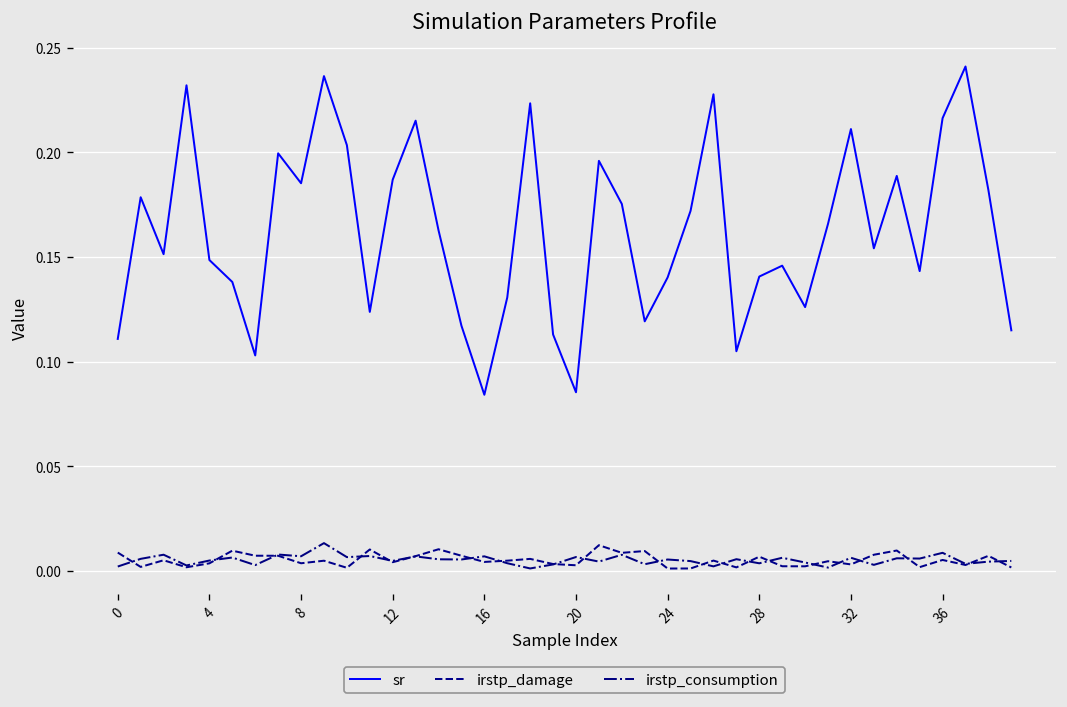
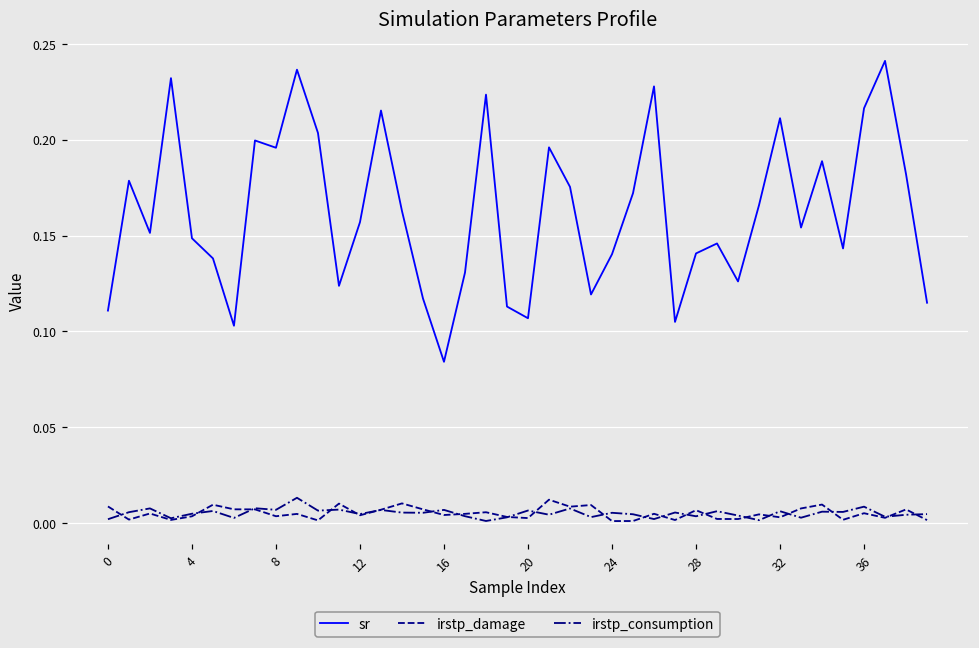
  {
    "sr": {
      "0": 0.111,
      "4": 0.149,
-     "8": 0.185,
-     "12": 0.187,
+     "8": 0.196,
+     "12": 0.157,
      "16": 0.084,
-     "20": 0.085,
+     "20": 0.107,
      "24": 0.140,
      "28": 0.141,
      "32": 0.211,
      "36": 0.216
    }
  }
